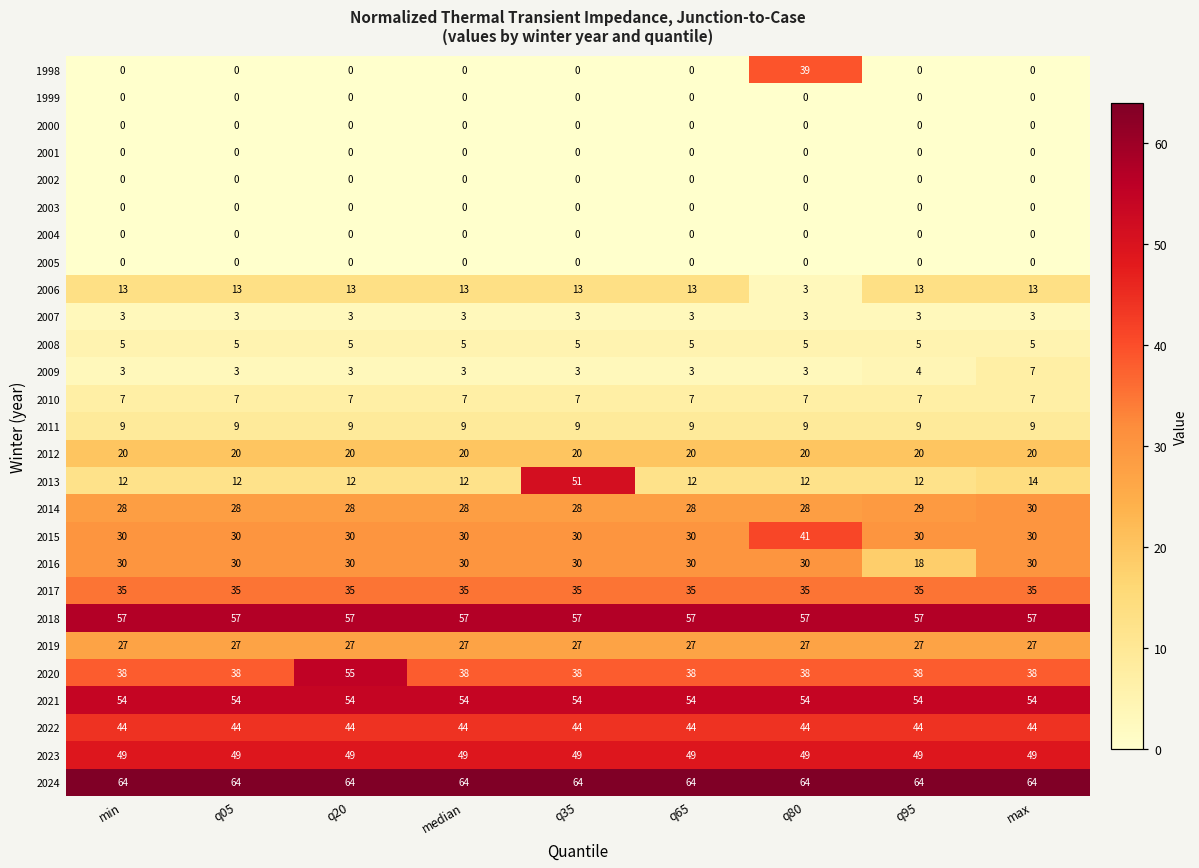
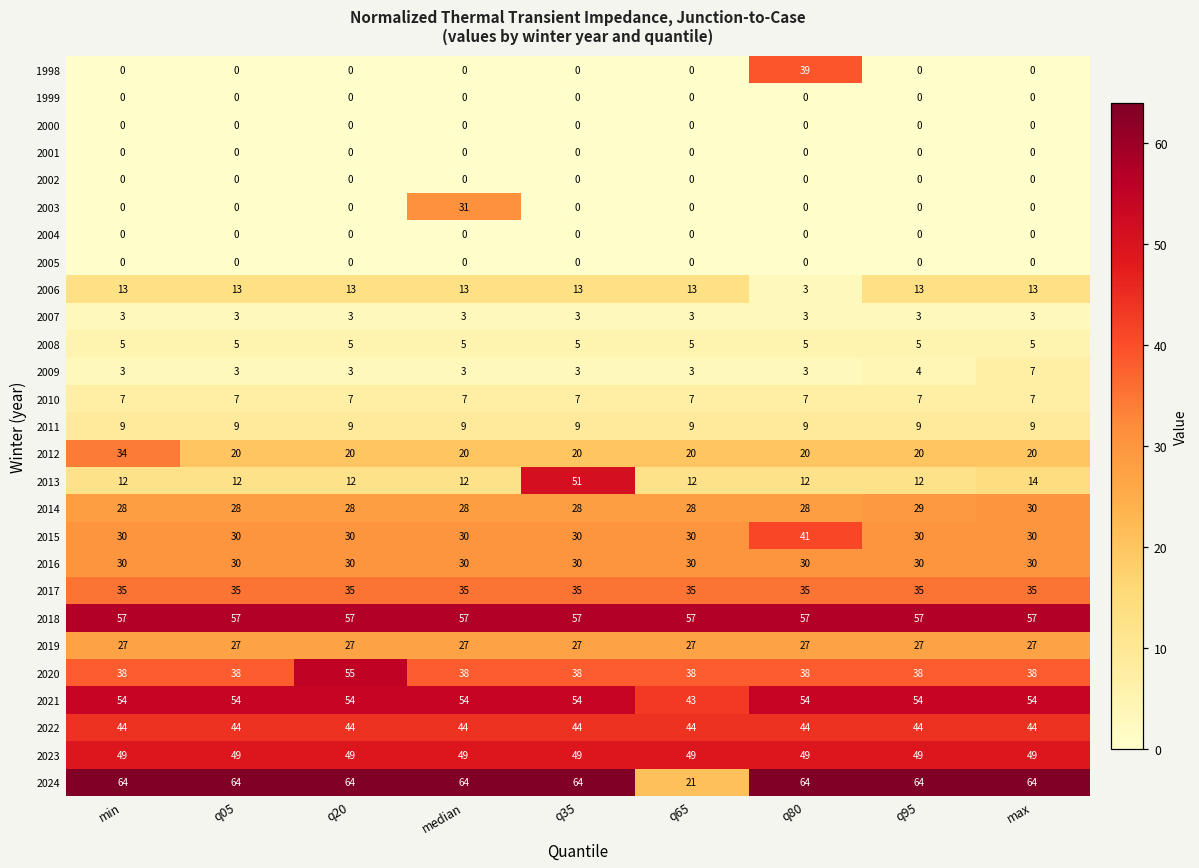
  {
    "2003": {
      "min": 0,
      "q05": 0,
      "q20": 0,
-     "median": 0,
+     "median": 31,
      "q35": 0,
      "q65": 0,
      "q80": 0,
      "q95": 0,
      "max": 0
    },
    "2012": {
-     "min": 20,
+     "min": 34,
      "q05": 20,
      "q20": 20,
      "median": 20,
      "q35": 20,
      "q65": 20,
      "q80": 20,
      "q95": 20,
      "max": 20
    },
    "2016": {
      "min": 30,
      "q05": 30,
      "q20": 30,
      "median": 30,
      "q35": 30,
      "q65": 30,
      "q80": 30,
-     "q95": 18,
+     "q95": 30,
      "max": 30
    },
    "2021": {
      "min": 54,
      "q05": 54,
      "q20": 54,
      "median": 54,
      "q35": 54,
-     "q65": 54,
+     "q65": 43,
      "q80": 54,
      "q95": 54,
      "max": 54
    },
    "2024": {
      "min": 64,
      "q05": 64,
      "q20": 64,
      "median": 64,
      "q35": 64,
-     "q65": 64,
+     "q65": 21,
      "q80": 64,
      "q95": 64,
      "max": 64
    }
  }
